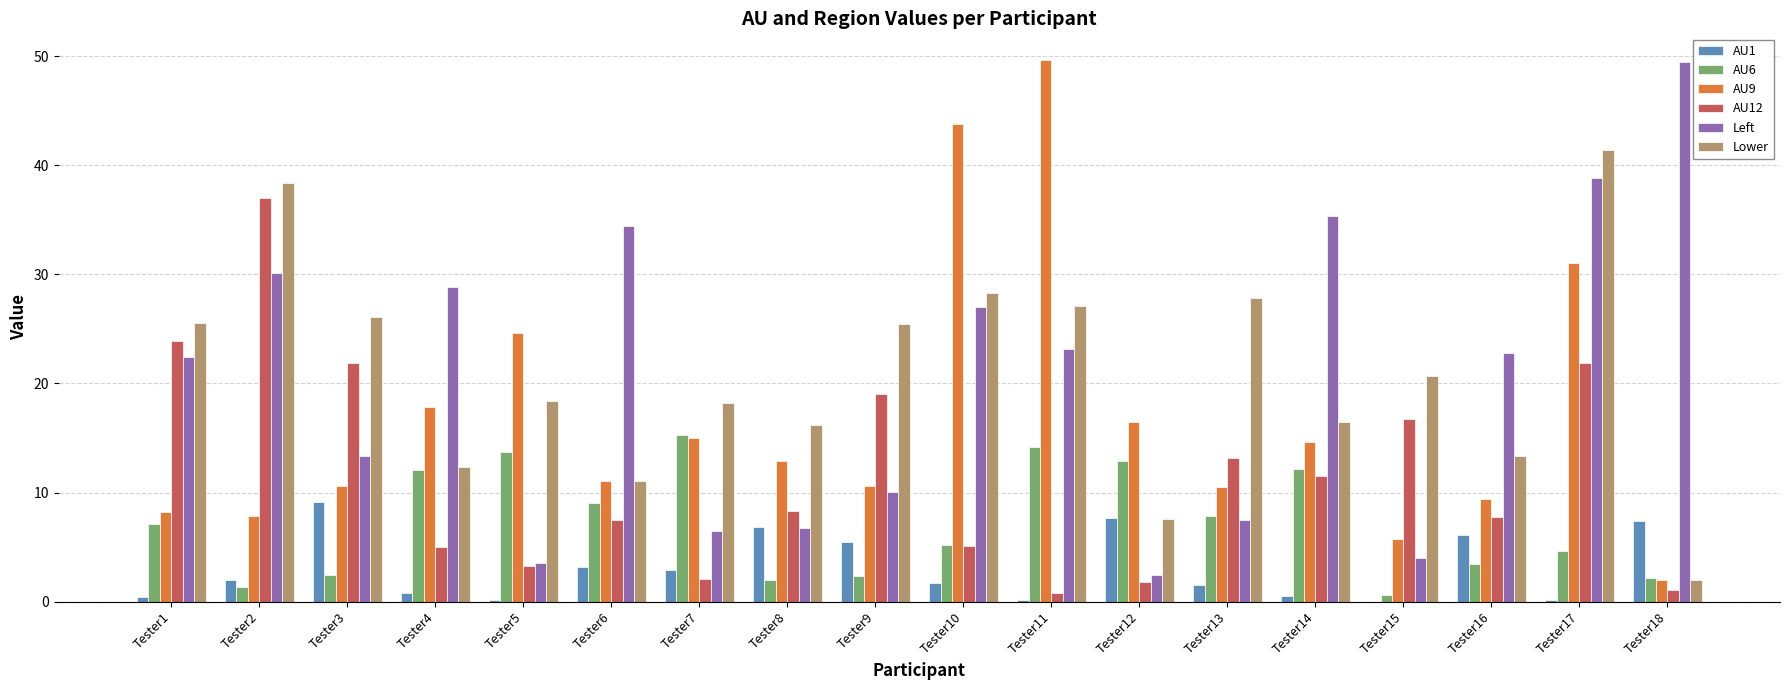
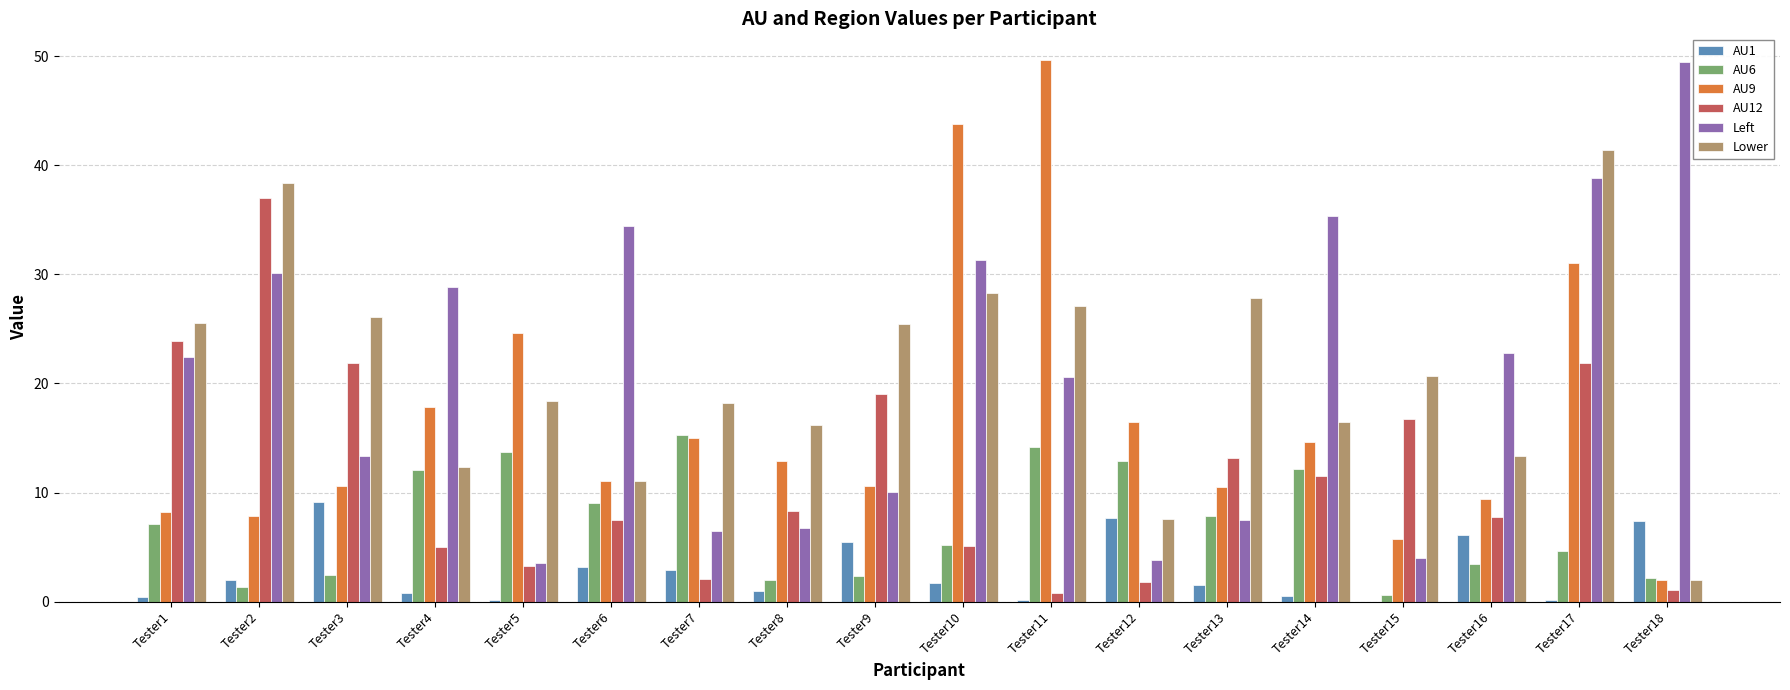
  {
    "AU1": {
      "Tester1": 0.4,
      "Tester2": 2.0,
      "Tester3": 9.1,
      "Tester4": 0.8,
      "Tester6": 3.2,
      "Tester7": 2.9,
-     "Tester8": 6.8,
+     "Tester8": 0.9,
      "Tester9": 5.5,
      "Tester10": 1.7,
      "Tester12": 7.6,
      "Tester13": 1.6,
      "Tester14": 0.5,
      "Tester15": 0.0,
      "Tester16": 6.1,
      "Tester18": 7.4
    },
    "Left": {
      "Tester1": 22.5,
      "Tester2": 30.1,
      "Tester3": 13.4,
      "Tester4": 28.8,
      "Tester5": 3.6,
      "Tester6": 34.4,
      "Tester7": 6.5,
      "Tester8": 6.7,
      "Tester9": 10.1,
-     "Tester10": 27.0,
-     "Tester11": 23.2,
-     "Tester12": 2.5,
+     "Tester10": 31.3,
+     "Tester11": 20.6,
+     "Tester12": 3.8,
      "Tester13": 7.5,
      "Tester14": 35.4,
      "Tester15": 4.0,
      "Tester16": 22.8,
      "Tester17": 38.9,
      "Tester18": 49.5
    }
  }
